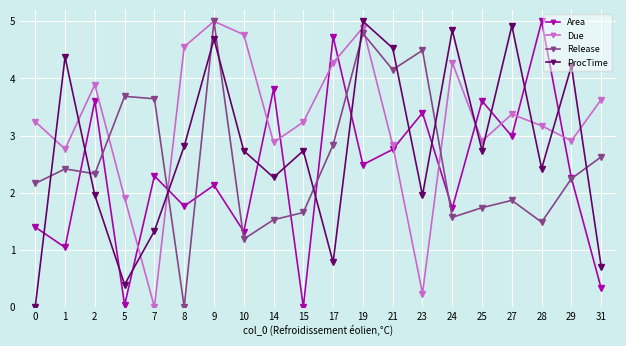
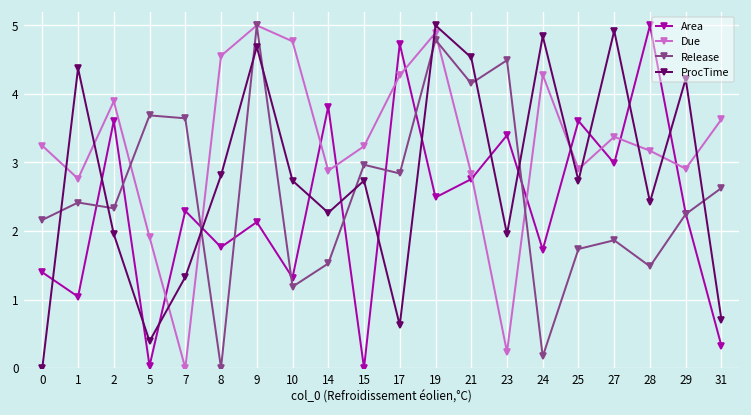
  {
    "Area": {
      "0": 1.4,
      "1": 1.0,
      "2": 3.6,
      "5": 0.0,
      "7": 2.3,
      "8": 1.8,
      "9": 2.1,
      "10": 1.3,
      "14": 3.8,
      "15": 0.0,
      "17": 4.7,
      "19": 2.5,
      "21": 2.8,
      "23": 3.4,
      "24": 1.7,
      "25": 3.6,
      "27": 3.0,
      "28": 5.0,
      "31": 0.3
    },
    "Due": {
      "0": 3.2,
      "1": 2.8,
      "2": 3.9,
      "5": 1.9,
      "7": 0.0,
      "8": 4.6,
      "10": 4.8,
      "14": 2.9,
      "15": 3.2,
      "17": 4.3,
      "19": 4.9,
      "21": 2.8,
      "23": 0.2,
      "24": 4.3,
      "25": 2.9,
      "27": 3.4,
      "28": 3.2,
      "29": 2.9,
      "31": 3.6
    },
    "Release": {
      "0": 2.2,
      "1": 2.4,
      "2": 2.3,
      "5": 3.7,
      "7": 3.6,
      "8": 0.0,
      "10": 1.2,
      "14": 1.5,
-     "15": 1.7,
+     "15": 3.0,
      "17": 2.8,
      "19": 4.8,
      "21": 4.2,
      "23": 4.5,
-     "24": 1.6,
+     "24": 0.2,
      "25": 1.7,
      "27": 1.9,
      "28": 1.5,
      "31": 2.6
    },
    "ProcTime": {
      "0": 0.0,
      "1": 4.4,
      "2": 2.0,
      "5": 0.4,
      "7": 1.3,
      "8": 2.8,
      "9": 4.7,
      "10": 2.7,
      "14": 2.3,
      "15": 2.7,
-     "17": 0.8,
+     "17": 0.6,
      "19": 5.0,
      "21": 4.5,
      "23": 2.0,
      "24": 4.8,
      "25": 2.7,
      "27": 4.9,
      "28": 2.4,
      "31": 0.7
    }
  }
